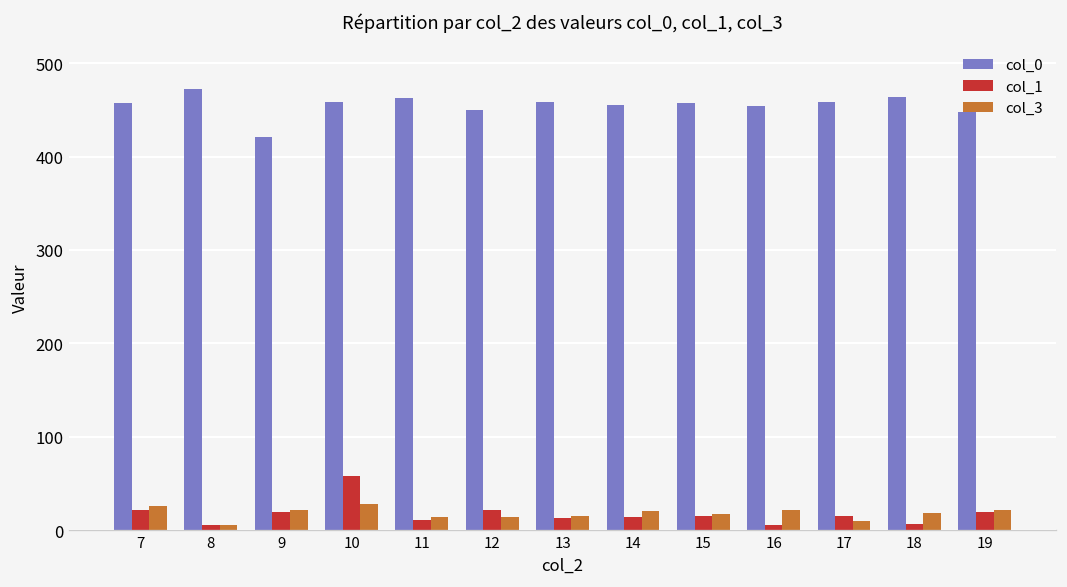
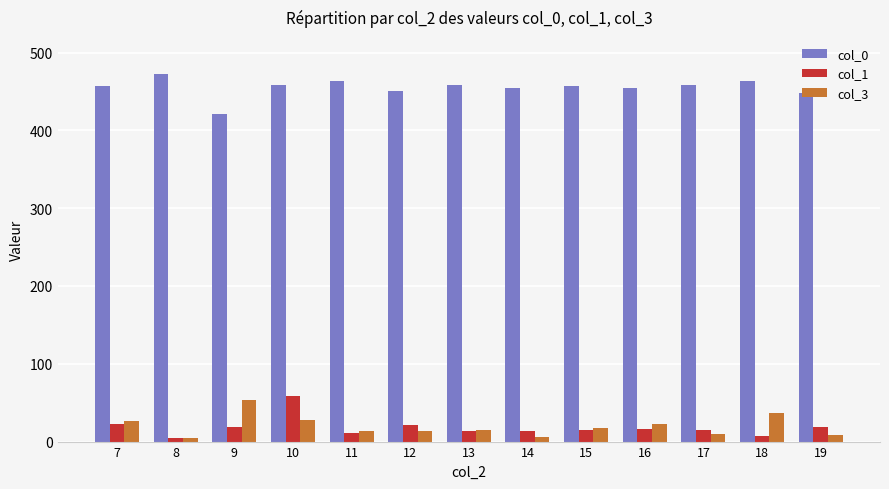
  {
    "col_0": {
      "7": 460,
      "8": 470,
      "9": 420,
      "10": 460,
      "11": 460,
      "12": 450,
      "13": 460,
      "14": 460,
      "15": 460,
      "16": 450,
      "17": 460,
      "18": 460,
      "19": 450
    },
    "col_1": {
      "7": 20,
      "8": 10,
      "9": 20,
      "10": 60,
      "11": 10,
      "12": 20,
      "13": 10,
      "14": 10,
      "15": 20,
-     "16": 10,
+     "16": 20,
      "17": 20,
      "18": 10,
      "19": 20
    },
    "col_3": {
      "7": 30,
      "8": 10,
-     "9": 20,
+     "9": 50,
      "10": 30,
      "11": 10,
      "12": 10,
      "13": 20,
-     "14": 20,
+     "14": 10,
      "15": 20,
      "16": 20,
      "17": 10,
-     "18": 20,
-     "19": 20
+     "18": 40,
+     "19": 10
    }
  }
